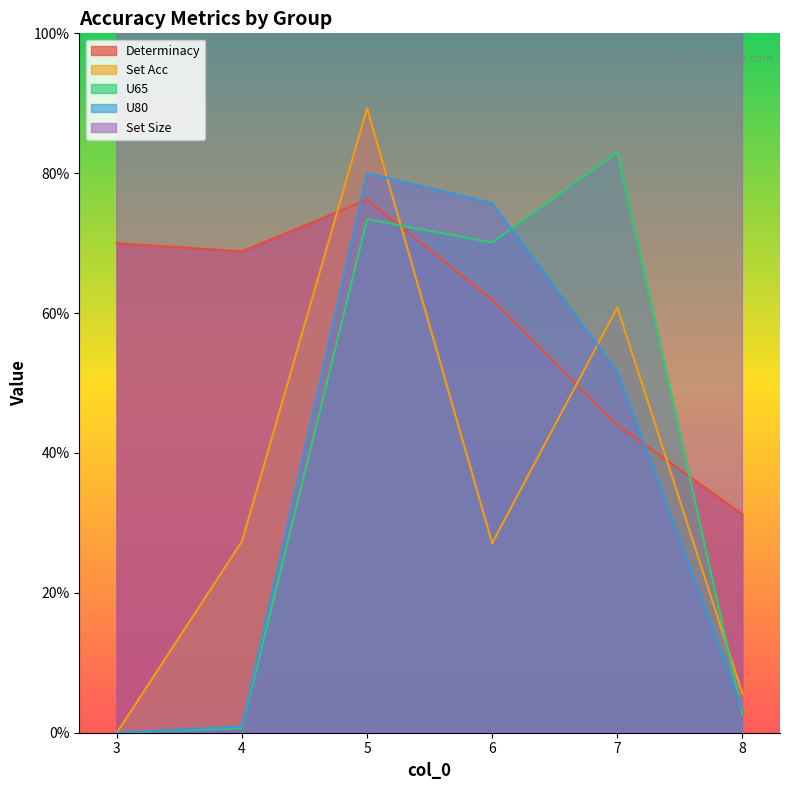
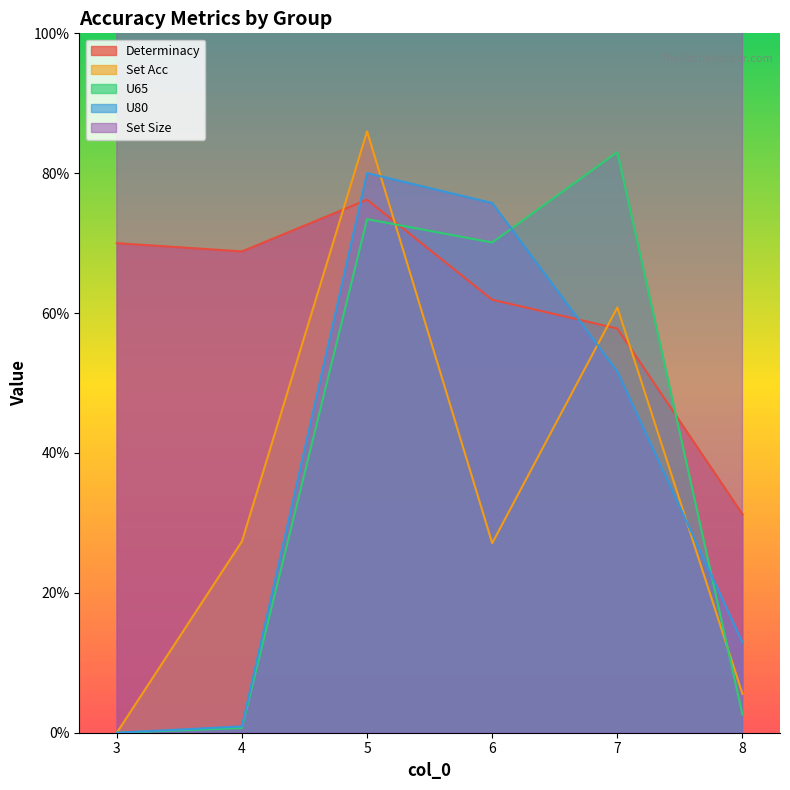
  {
    "Determinacy": {
      "3": "70%",
      "4": "69%",
      "5": "76%",
      "6": "62%",
-     "7": "44%",
+     "7": "58%",
      "8": "31%"
    },
    "Set Acc": {
      "4": "27%",
-     "5": "89%",
+     "5": "86%",
      "6": "27%",
      "7": "61%",
      "8": "6%"
    },
    "U65": {
      "5": "73%",
      "6": "70%",
      "7": "83%",
      "8": "3%"
    },
    "U80": {
      "5": "80%",
      "6": "76%",
      "7": "52%",
-     "8": "3%"
+     "8": "13%"
    }
  }
